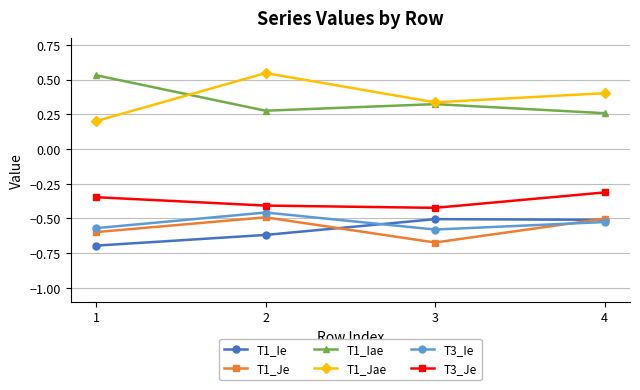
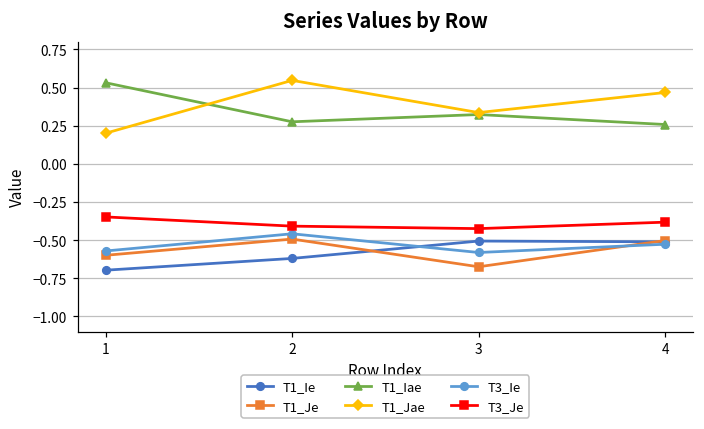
  {
    "T1_Je": {
      "1": -0.60,
      "2": -0.49,
      "3": -0.67
    },
    "T1_Iae": {
      "1": 0.53,
      "2": 0.28,
      "4": 0.26
    },
    "T1_Jae": {
      "1": 0.20,
      "2": 0.55,
-     "4": 0.40
+     "4": 0.47
    },
    "T3_Je": {
      "1": -0.35,
      "2": -0.41,
      "3": -0.42,
-     "4": -0.31
+     "4": -0.38
    }
  }
